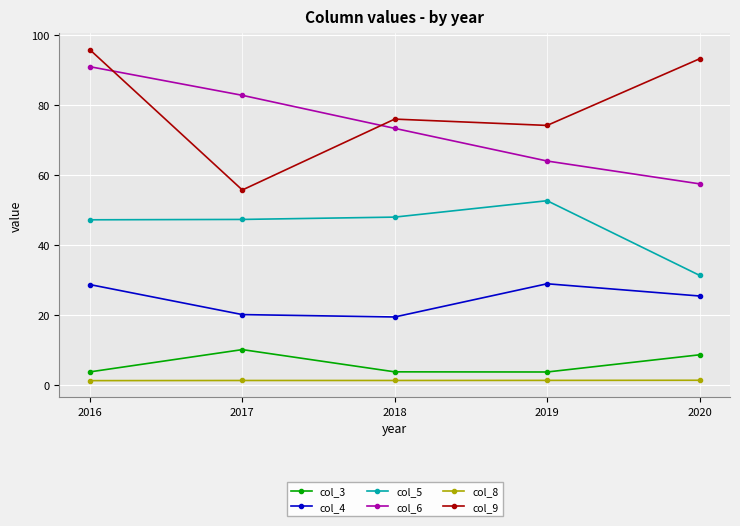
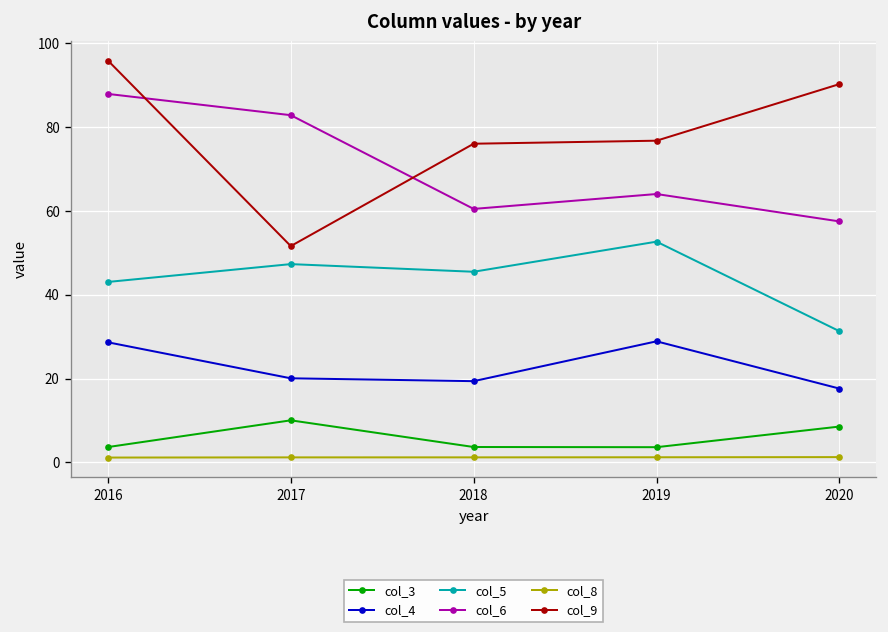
  {
    "col_3": {
      "2016": 4,
      "2017": 10,
      "2018": 4,
      "2019": 4,
      "2020": 9
    },
    "col_4": {
      "2016": 29,
      "2017": 20,
      "2018": 19,
      "2019": 29,
-     "2020": 25
+     "2020": 18
    },
    "col_5": {
-     "2016": 47,
+     "2016": 43,
      "2017": 47,
-     "2018": 48,
+     "2018": 45,
      "2019": 53,
      "2020": 31
    },
    "col_6": {
-     "2016": 91,
+     "2016": 88,
      "2017": 83,
-     "2018": 73,
+     "2018": 60,
      "2019": 64,
      "2020": 57
    },
    "col_8": {
      "2016": 1,
      "2017": 1,
      "2018": 1,
      "2019": 1,
      "2020": 1
    },
    "col_9": {
      "2016": 96,
-     "2017": 56,
+     "2017": 52,
      "2018": 76,
-     "2019": 74,
-     "2020": 93
+     "2019": 77,
+     "2020": 90
    }
  }
